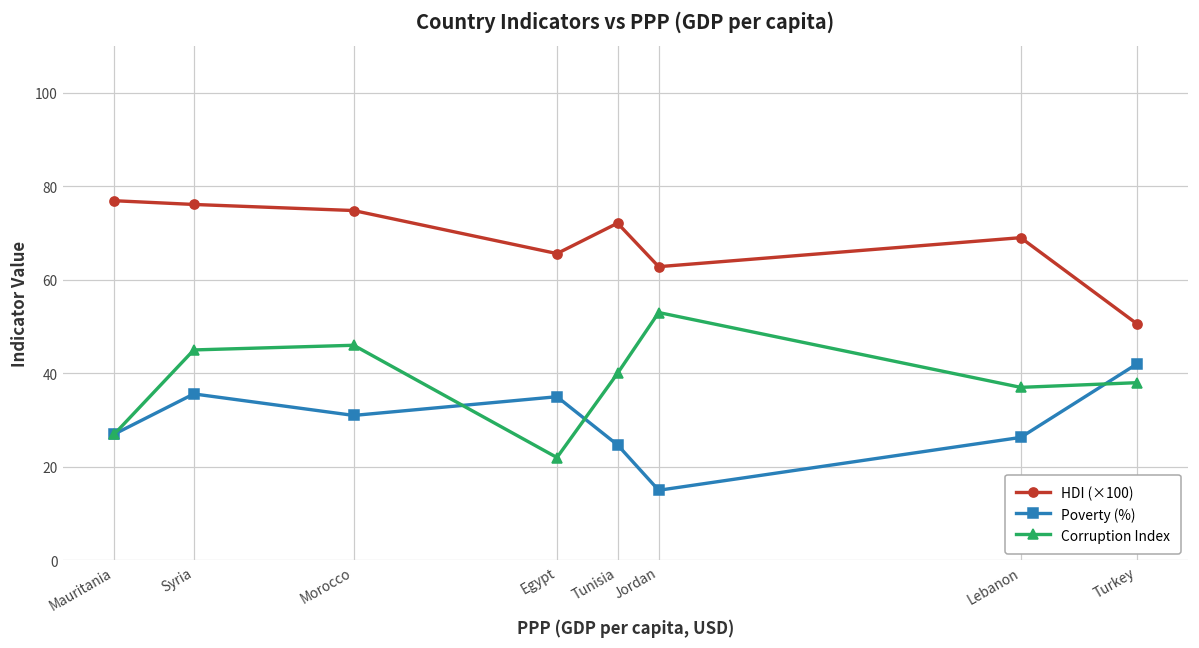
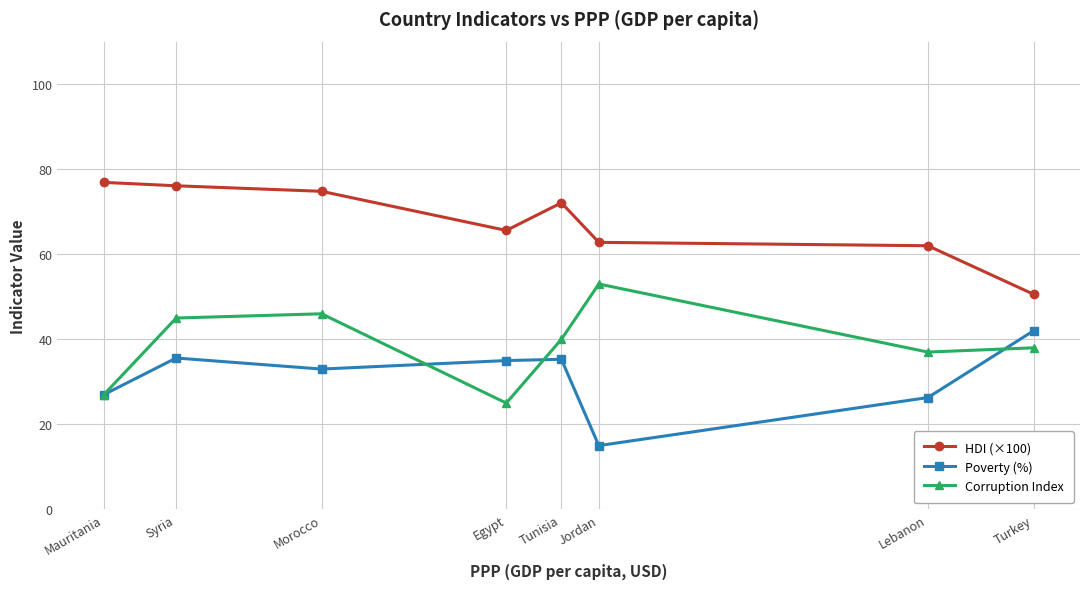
  {
    "HDI (×100)": {
      "Mauritania": 77,
      "Syria": 76,
      "Morocco": 75,
      "Egypt": 66,
      "Tunisia": 72,
      "Jordan": 63,
-     "Lebanon": 69,
+     "Lebanon": 62,
      "Turkey": 51
    },
    "Poverty (%)": {
      "Syria": 36,
-     "Morocco": 31,
+     "Morocco": 33,
      "Egypt": 35,
-     "Tunisia": 25,
+     "Tunisia": 35,
      "Jordan": 15,
      "Lebanon": 26,
      "Turkey": 42
    },
    "Corruption Index": {
      "Syria": 45,
      "Morocco": 46,
-     "Egypt": 22,
+     "Egypt": 25,
      "Tunisia": 40,
      "Jordan": 53,
      "Lebanon": 37,
      "Turkey": 38
    }
  }
